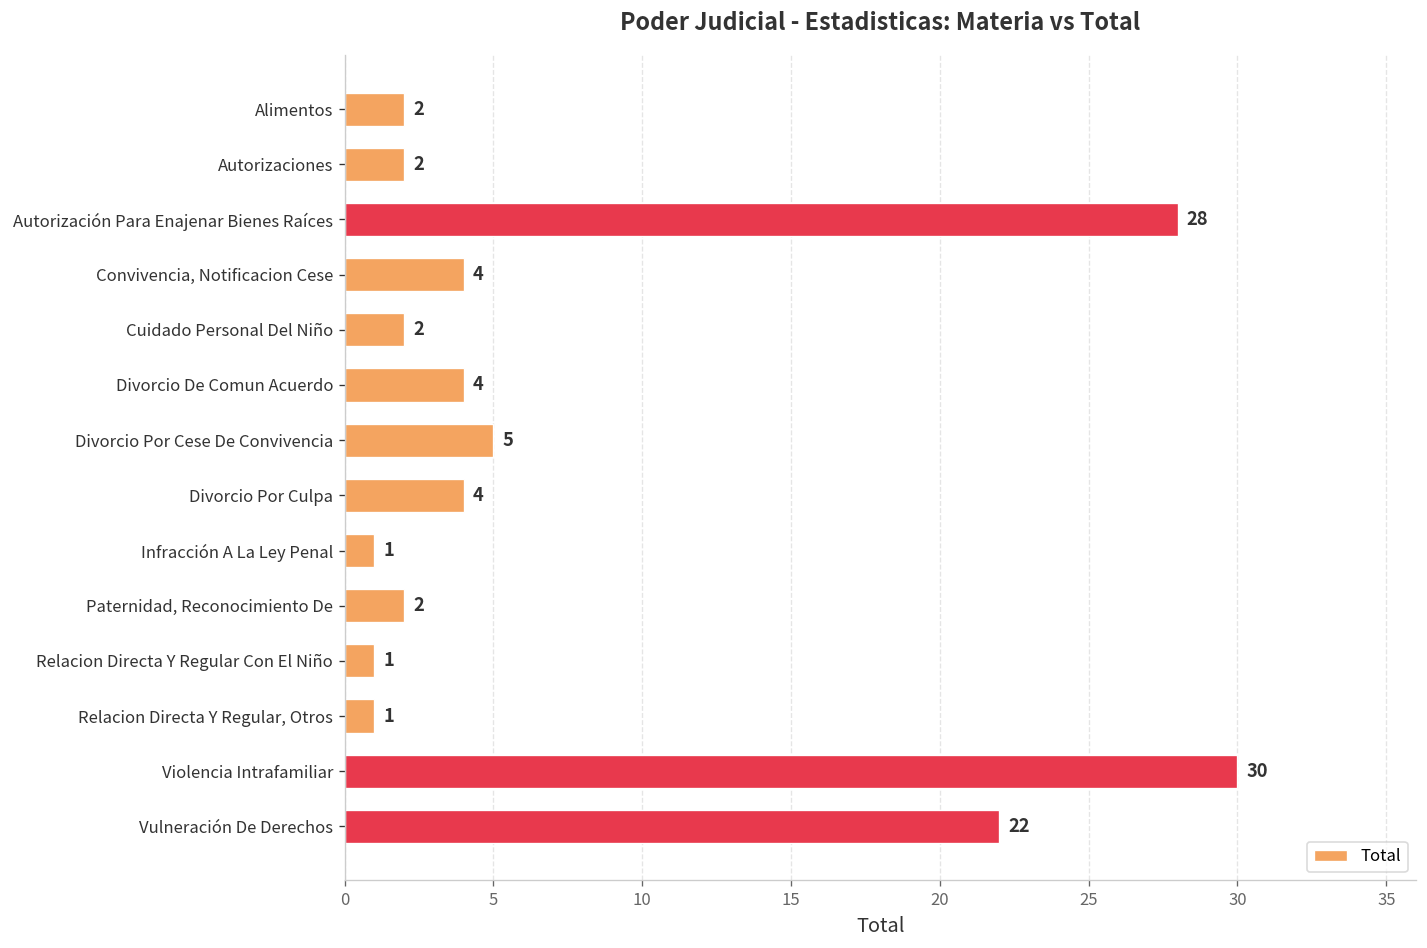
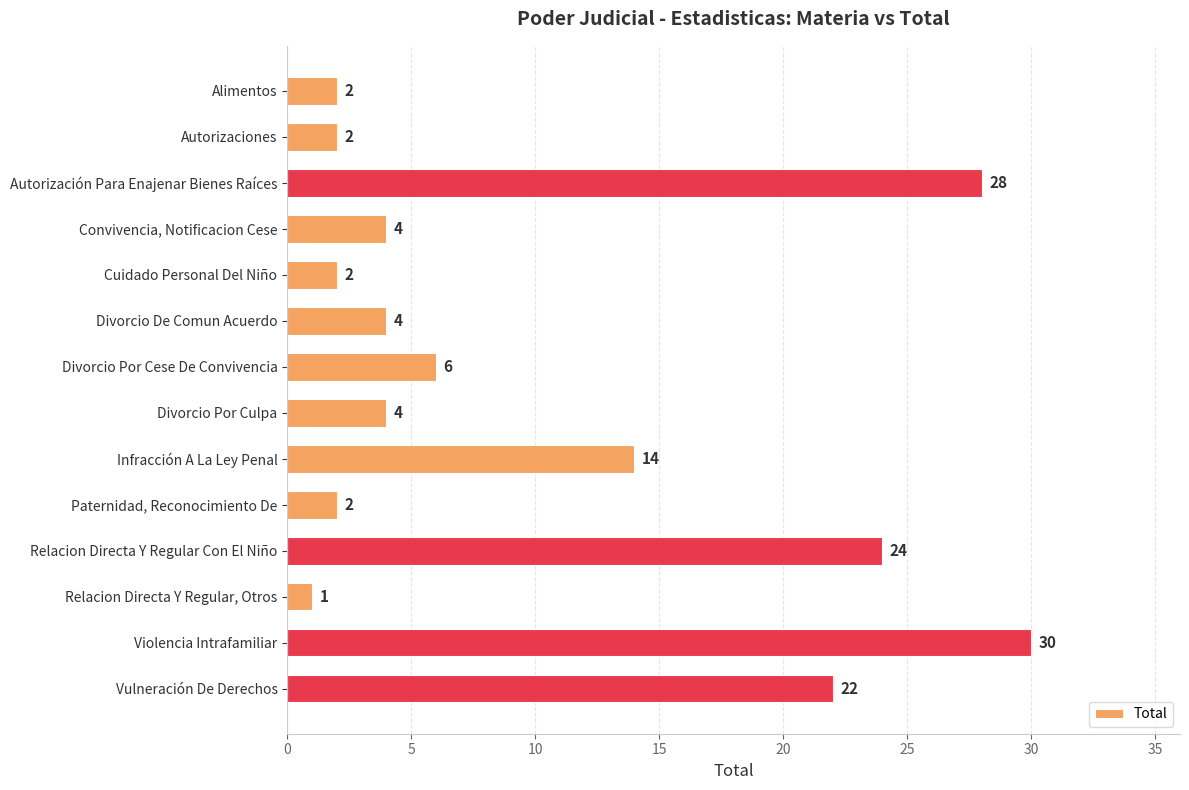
  {
    "Alimentos": 2,
    "Autorizaciones": 2,
    "Autorización Para Enajenar Bienes Raíces": 28,
    "Convivencia, Notificacion Cese": 4,
    "Cuidado Personal Del Niño": 2,
    "Divorcio De Comun Acuerdo": 4,
-   "Divorcio Por Cese De Convivencia": 5,
+   "Divorcio Por Cese De Convivencia": 6,
    "Divorcio Por Culpa": 4,
-   "Infracción A La Ley Penal": 1,
+   "Infracción A La Ley Penal": 14,
    "Paternidad, Reconocimiento De": 2,
-   "Relacion Directa Y Regular Con El Niño": 1,
+   "Relacion Directa Y Regular Con El Niño": 24,
    "Relacion Directa Y Regular, Otros": 1,
    "Violencia Intrafamiliar": 30,
    "Vulneración De Derechos": 22
  }
